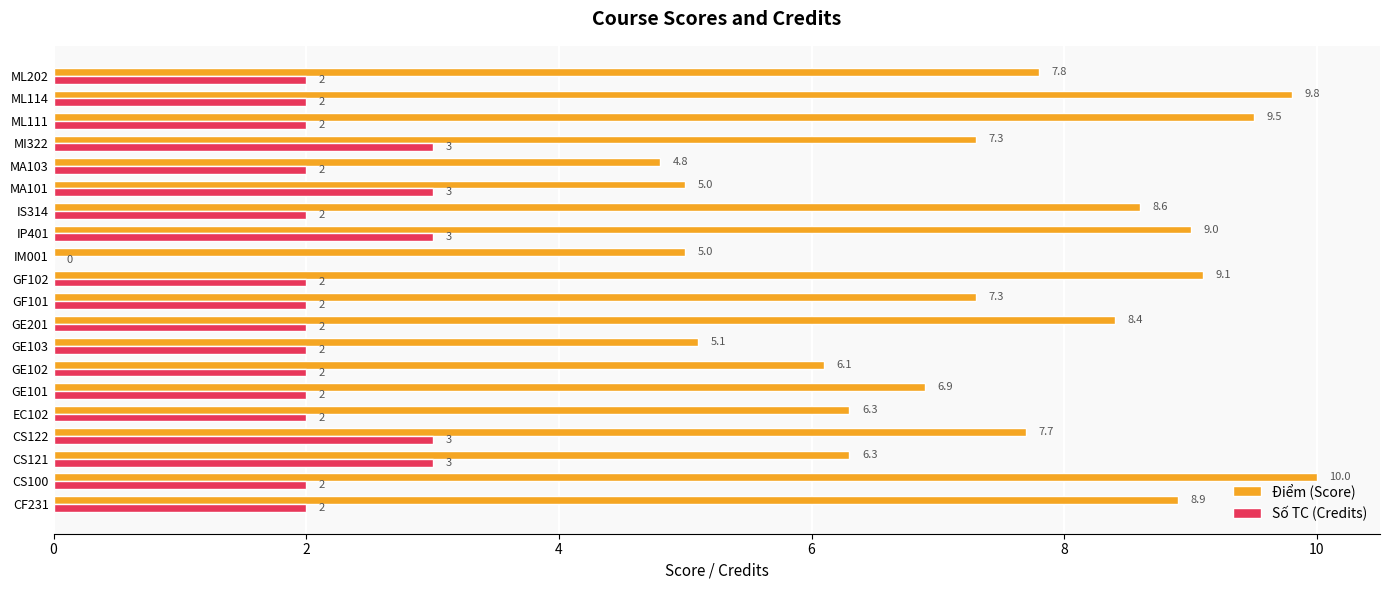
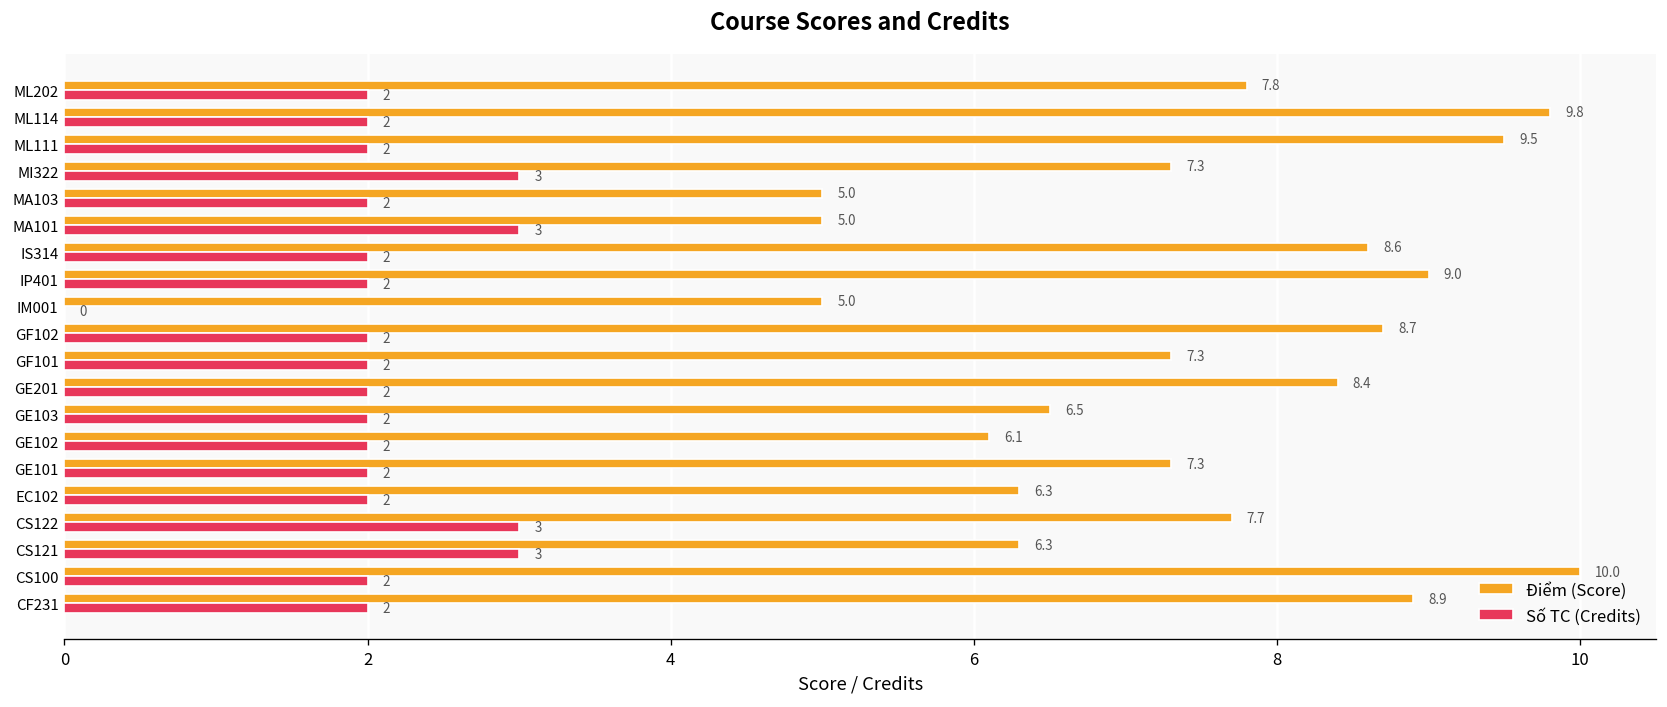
  {
    "Điểm (Score)": {
      "ML202": 7.8,
      "ML114": 9.8,
      "ML111": 9.5,
      "MI322": 7.3,
-     "MA103": 4.8,
+     "MA103": 5.0,
      "MA101": 5.0,
      "IS314": 8.6,
      "IP401": 9.0,
      "IM001": 5.0,
-     "GF102": 9.1,
+     "GF102": 8.7,
      "GF101": 7.3,
      "GE201": 8.4,
-     "GE103": 5.1,
+     "GE103": 6.5,
      "GE102": 6.1,
-     "GE101": 6.9,
+     "GE101": 7.3,
      "EC102": 6.3,
      "CS122": 7.7,
      "CS121": 6.3,
      "CS100": 10.0,
      "CF231": 8.9
    },
    "Số TC (Credits)": {
      "ML202": 2,
      "ML114": 2,
      "ML111": 2,
      "MI322": 3,
      "MA103": 2,
      "MA101": 3,
      "IS314": 2,
-     "IP401": 3,
+     "IP401": 2,
      "IM001": 0,
      "GF102": 2,
      "GF101": 2,
      "GE201": 2,
      "GE103": 2,
      "GE102": 2,
      "GE101": 2,
      "EC102": 2,
      "CS122": 3,
      "CS121": 3,
      "CS100": 2,
      "CF231": 2
    }
  }
